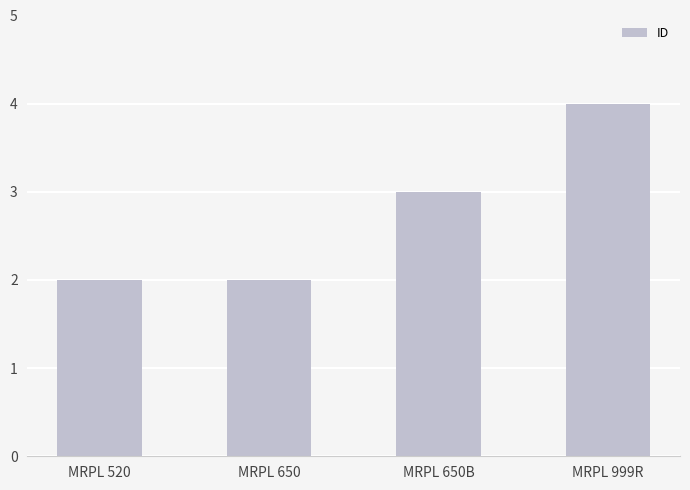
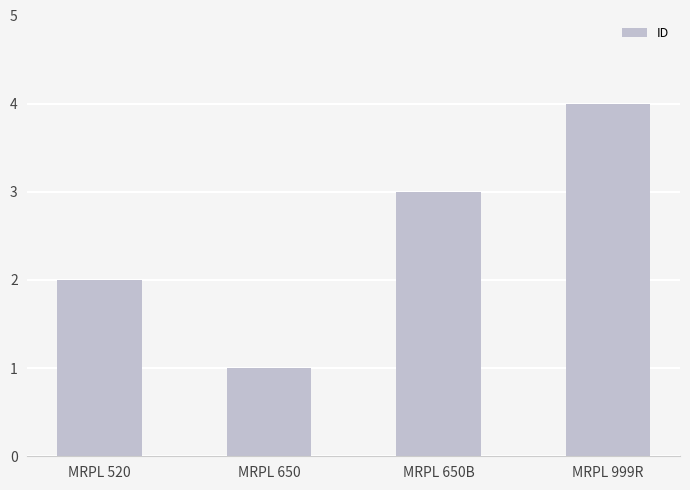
  {
    "MRPL 520": 2,
-   "MRPL 650": 2,
+   "MRPL 650": 1,
    "MRPL 650B": 3,
    "MRPL 999R": 4
  }
